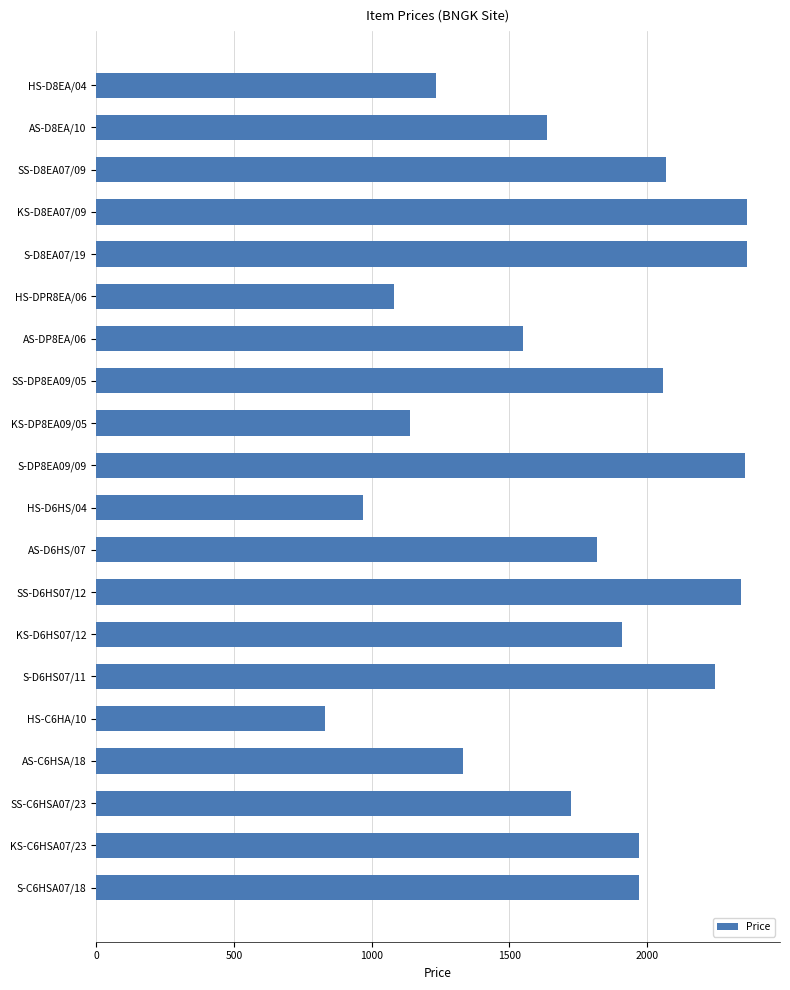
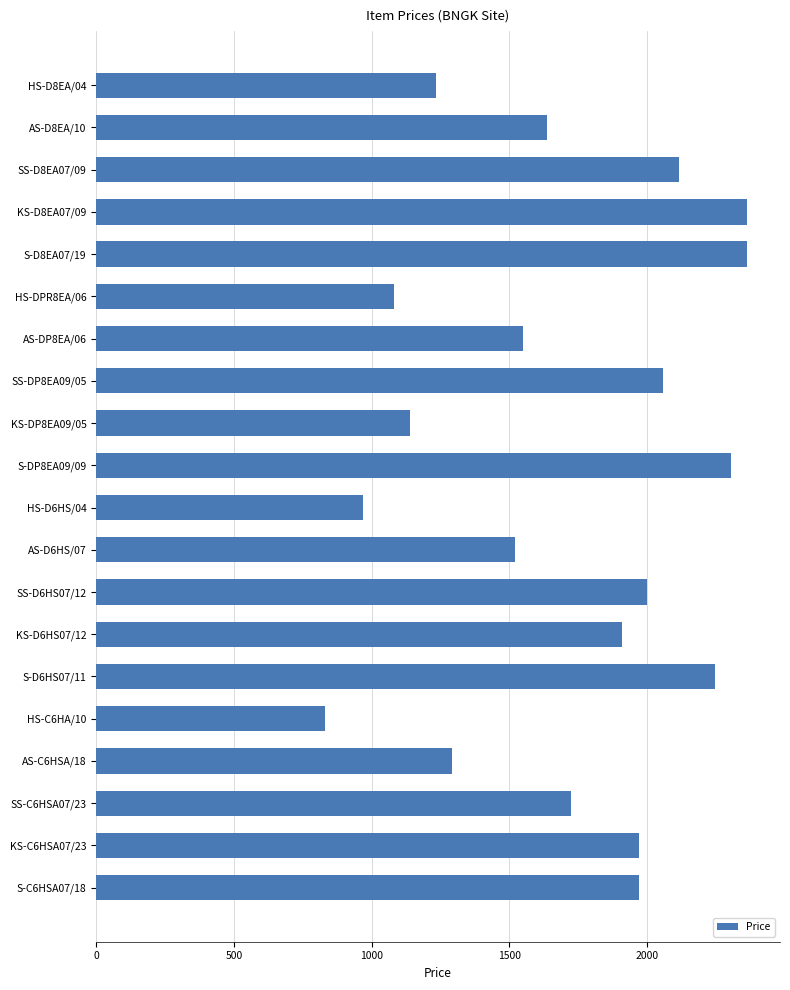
  {
    "HS-D8EA/04": 1240,
    "AS-D8EA/10": 1640,
-   "SS-D8EA07/09": 2070,
+   "SS-D8EA07/09": 2120,
    "KS-D8EA07/09": 2360,
    "S-D8EA07/19": 2360,
    "HS-DPR8EA/06": 1080,
    "AS-DP8EA/06": 1550,
    "SS-DP8EA09/05": 2060,
    "KS-DP8EA09/05": 1140,
-   "S-DP8EA09/09": 2360,
+   "S-DP8EA09/09": 2310,
    "HS-D6HS/04": 970,
-   "AS-D6HS/07": 1820,
-   "SS-D6HS07/12": 2340,
+   "AS-D6HS/07": 1520,
+   "SS-D6HS07/12": 2000,
    "KS-D6HS07/12": 1910,
    "S-D6HS07/11": 2250,
    "HS-C6HA/10": 830,
-   "AS-C6HSA/18": 1330,
+   "AS-C6HSA/18": 1290,
    "SS-C6HSA07/23": 1730,
    "KS-C6HSA07/23": 1970,
    "S-C6HSA07/18": 1970
  }
